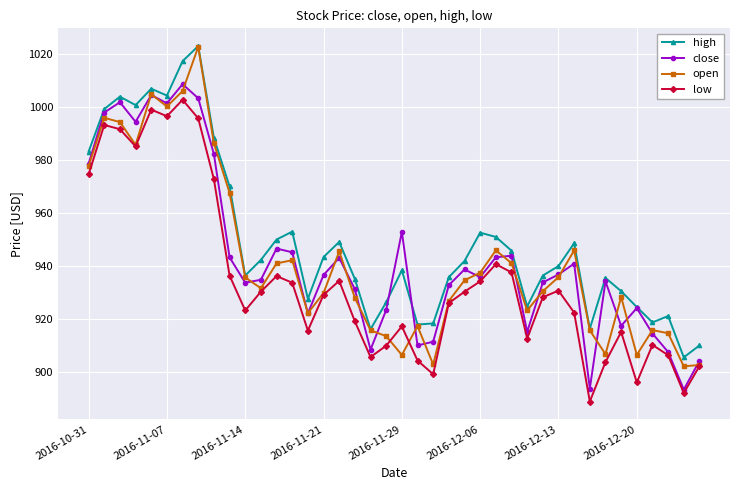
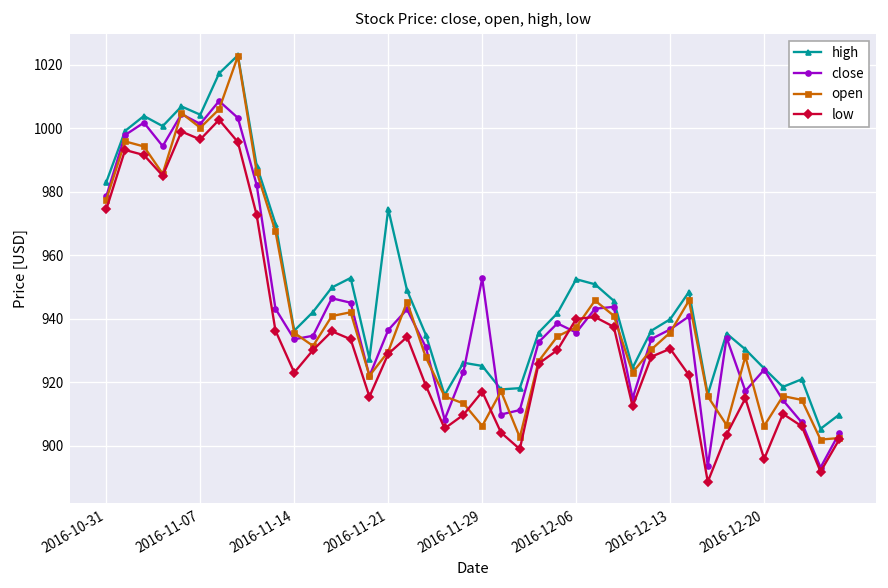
  {
    "high": {
      "2016-10-31": 983,
      "2016-11-07": 1004,
-     "2016-11-21": 943,
-     "2016-11-29": 938,
+     "2016-11-21": 975,
+     "2016-11-29": 925,
      "2016-12-06": 953,
      "2016-12-13": 940
    },
    "close": {
      "2016-10-31": 979,
      "2016-11-07": 1001,
      "2016-11-14": 934,
      "2016-11-21": 937,
      "2016-11-29": 953,
      "2016-12-06": 936,
      "2016-12-13": 937
    },
    "open": {
      "2016-10-31": 978,
      "2016-11-07": 1000,
      "2016-11-29": 906,
      "2016-12-06": 937,
      "2016-12-13": 936,
      "2016-12-20": 906
    },
    "low": {
      "2016-10-31": 975,
      "2016-11-07": 997,
      "2016-11-14": 923,
      "2016-11-29": 917,
-     "2016-12-06": 934,
+     "2016-12-06": 940,
      "2016-12-13": 931,
      "2016-12-20": 896
    }
  }
